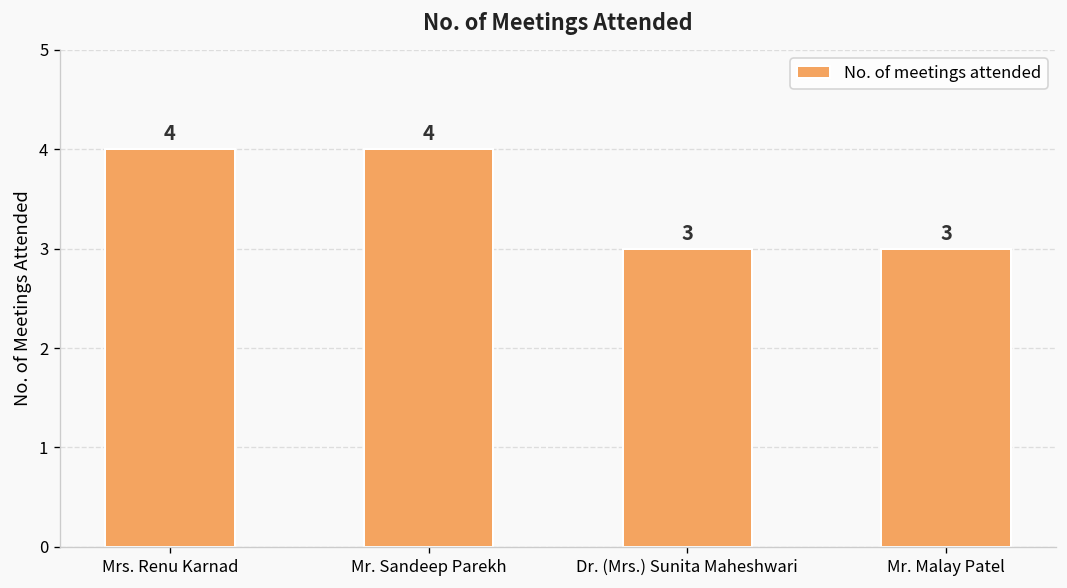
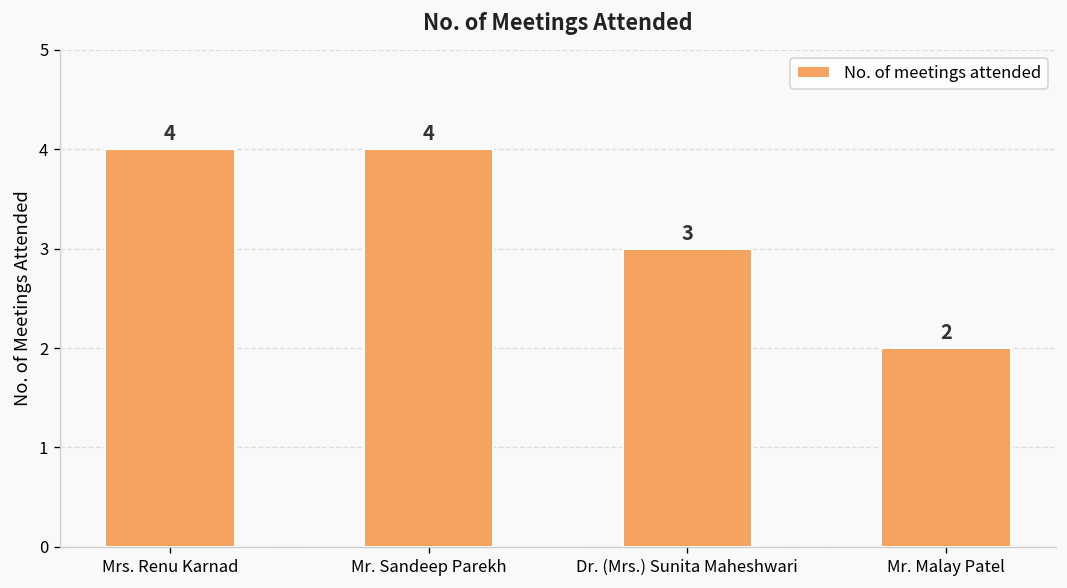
  {
    "Mrs. Renu Karnad": 4,
    "Mr. Sandeep Parekh": 4,
    "Dr. (Mrs.) Sunita Maheshwari": 3,
-   "Mr. Malay Patel": 3
+   "Mr. Malay Patel": 2
  }
